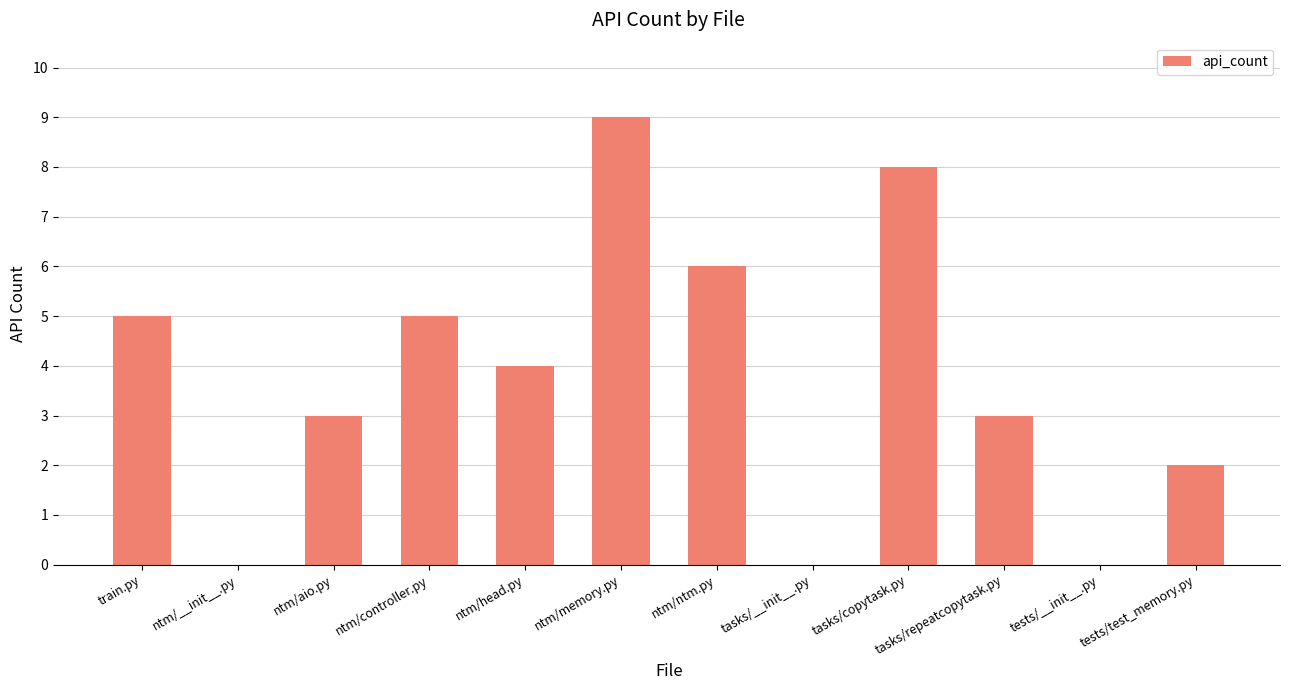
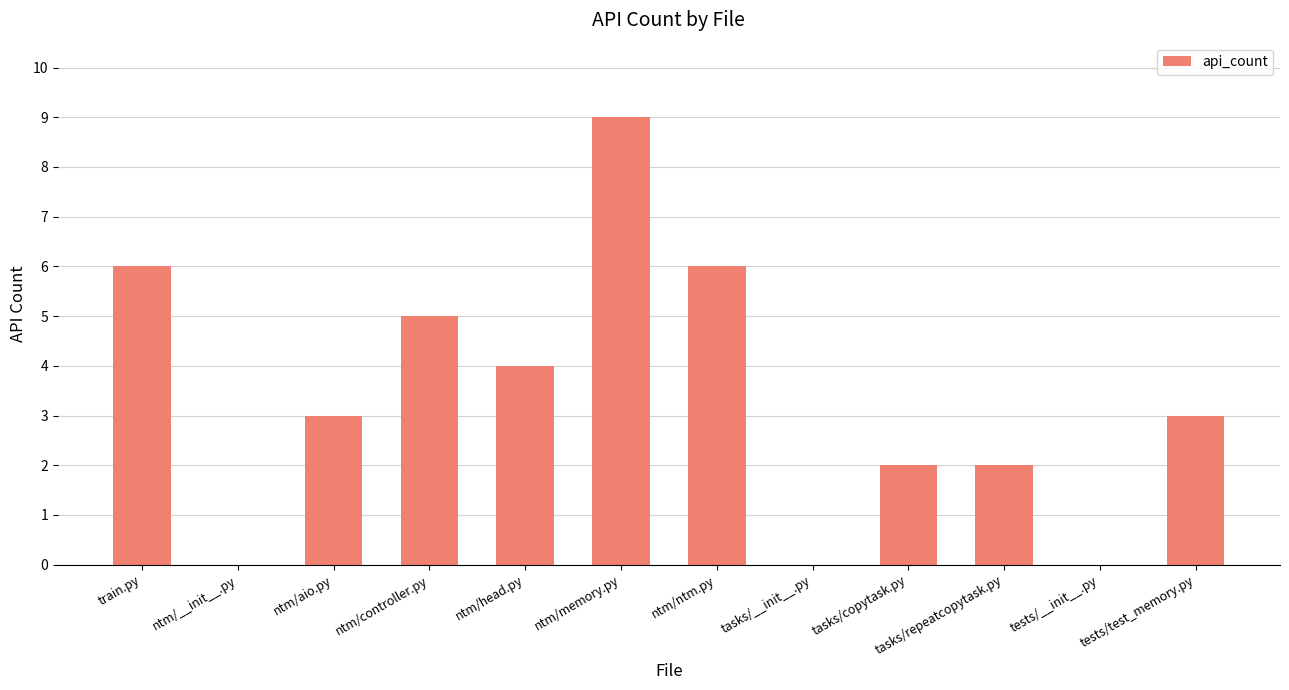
  {
-   "train.py": 5,
+   "train.py": 6,
    "ntm/__init__.py": 0,
    "ntm/aio.py": 3,
    "ntm/controller.py": 5,
    "ntm/head.py": 4,
    "ntm/memory.py": 9,
    "ntm/ntm.py": 6,
    "tasks/__init__.py": 0,
-   "tasks/copytask.py": 8,
-   "tasks/repeatcopytask.py": 3,
+   "tasks/copytask.py": 2,
+   "tasks/repeatcopytask.py": 2,
    "tests/__init__.py": 0,
-   "tests/test_memory.py": 2
+   "tests/test_memory.py": 3
  }
